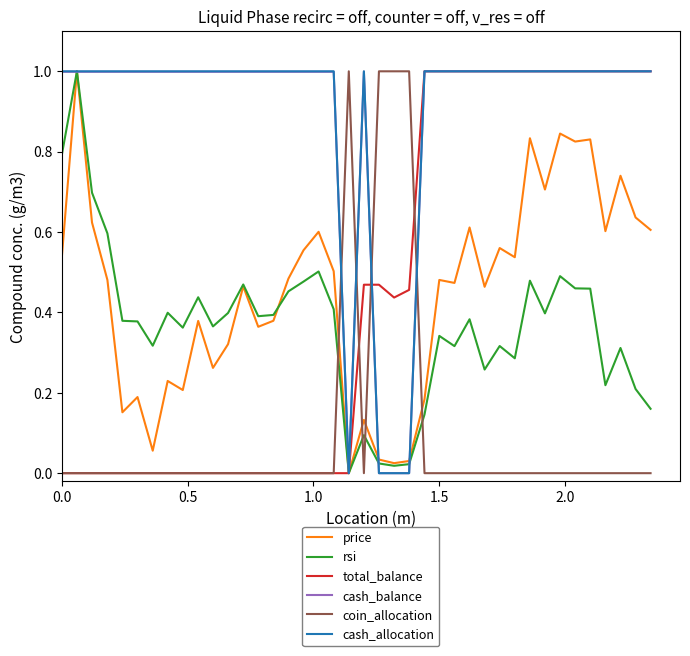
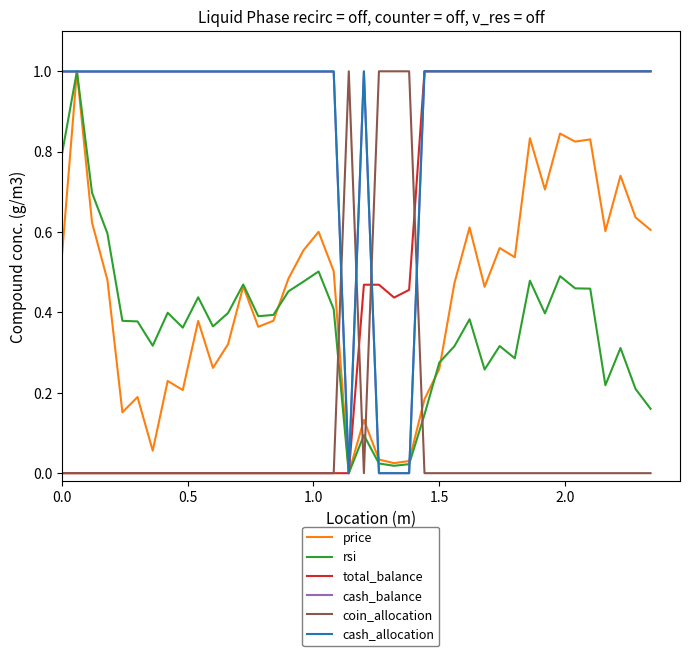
  {
    "price": {
      "0.0": 0.54,
-     "1.5": 0.48
+     "1.5": 0.26
    },
    "rsi": {
      "0.0": 0.79,
-     "1.5": 0.34
+     "1.5": 0.28
    },
    "cash_allocation": {
      "0.0": 1.00
    },
    "coin_allocation": {
      "1.5": 0.00
    }
  }
